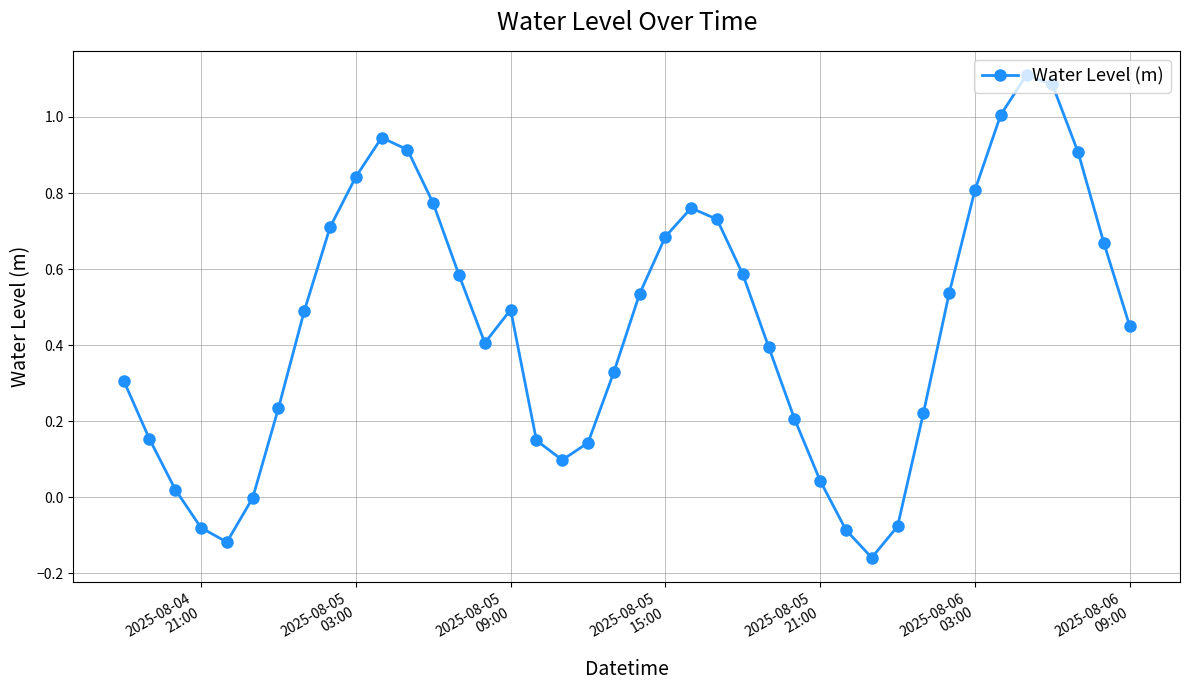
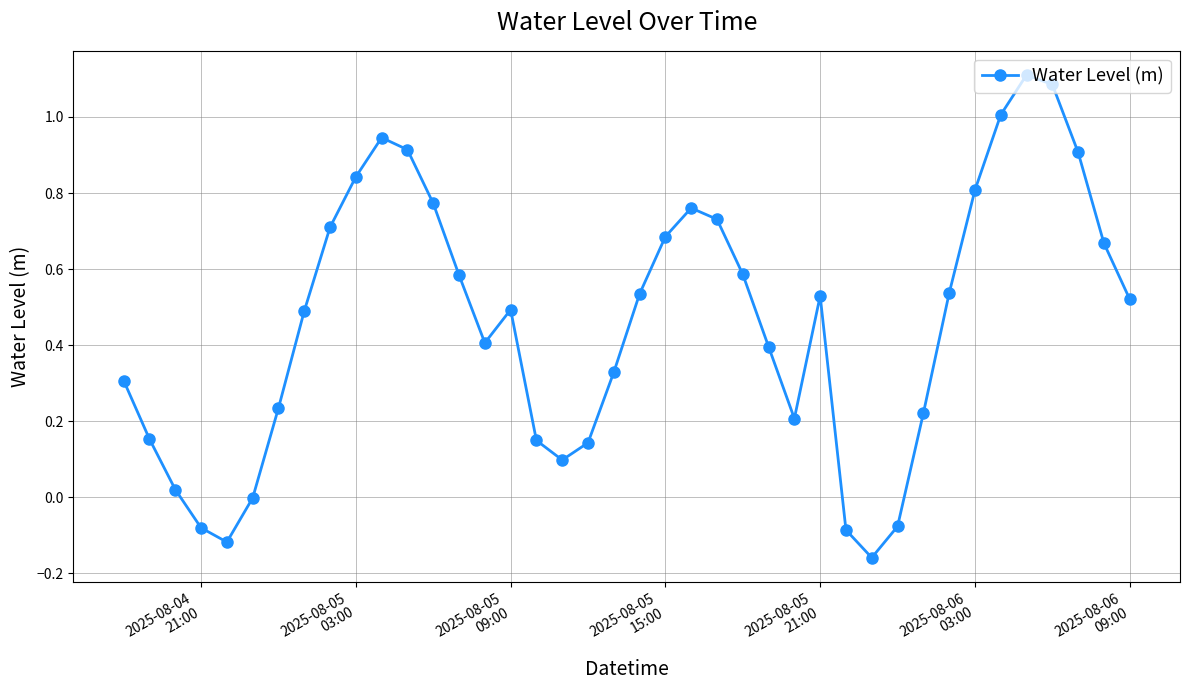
  {
    "2025-08-04 21:00": -0.08,
    "2025-08-05 03:00": 0.84,
    "2025-08-05 09:00": 0.49,
    "2025-08-05 15:00": 0.69,
-   "2025-08-05 21:00": 0.04,
+   "2025-08-05 21:00": 0.53,
    "2025-08-06 03:00": 0.81,
-   "2025-08-06 09:00": 0.45
+   "2025-08-06 09:00": 0.52
  }
